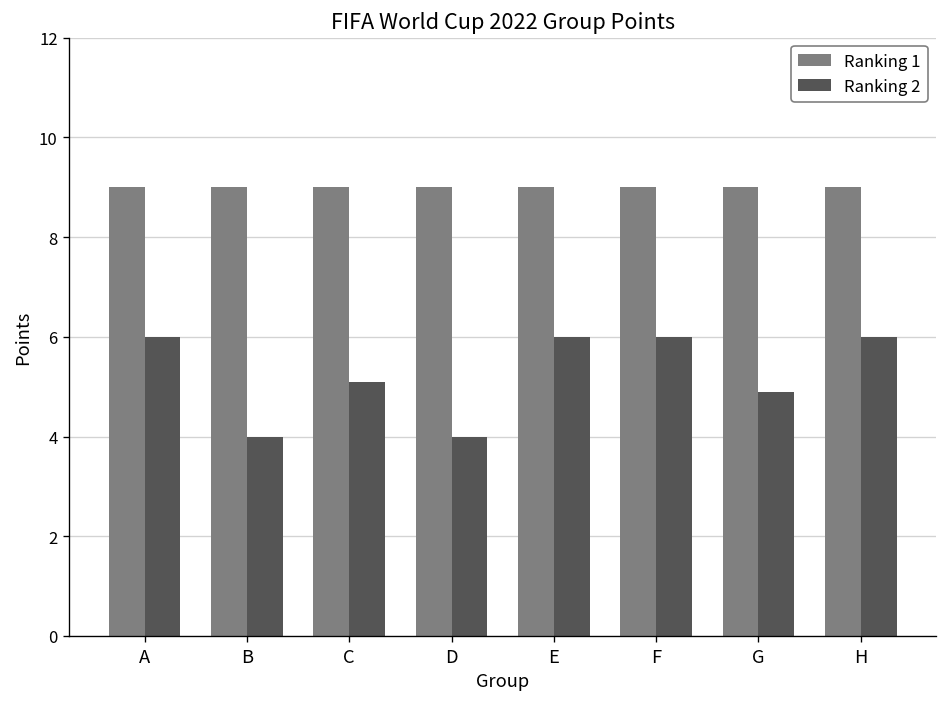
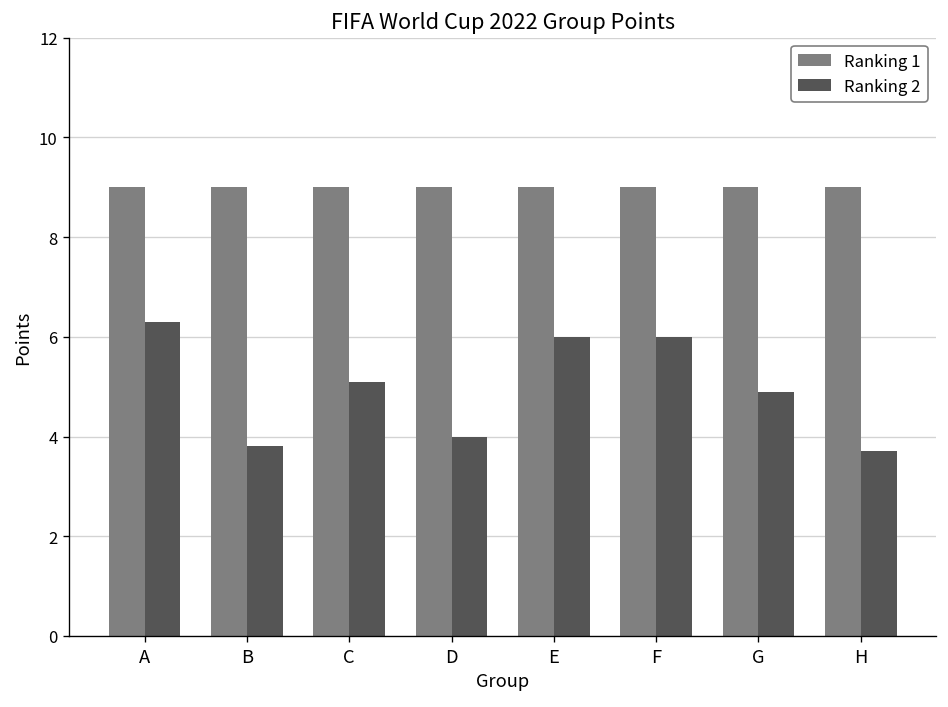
  {
    "Ranking 1": {
      "A": 9.0,
      "B": 9.0,
      "C": 9.0,
      "D": 9.0,
      "E": 9.0,
      "F": 9.0,
      "G": 9.0,
      "H": 9.0
    },
    "Ranking 2": {
-     "A": 6.0,
-     "B": 4.0,
+     "A": 6.3,
+     "B": 3.8,
      "C": 5.1,
      "D": 4.0,
      "E": 6.0,
      "F": 6.0,
      "G": 4.9,
-     "H": 6.0
+     "H": 3.7
    }
  }
